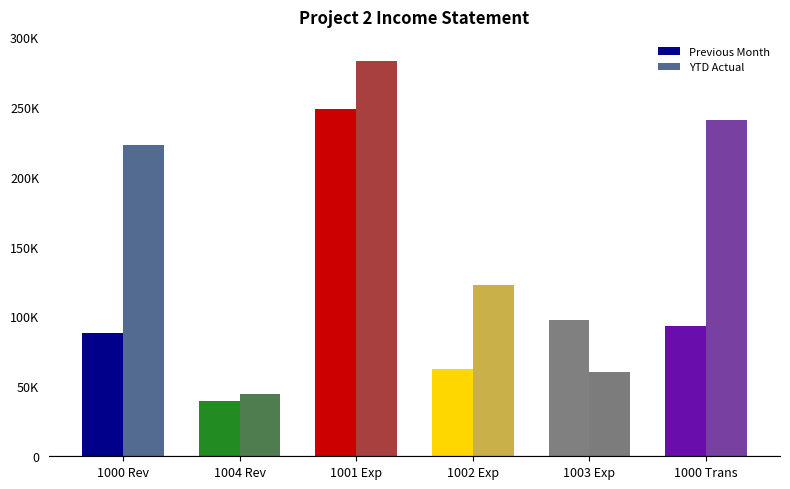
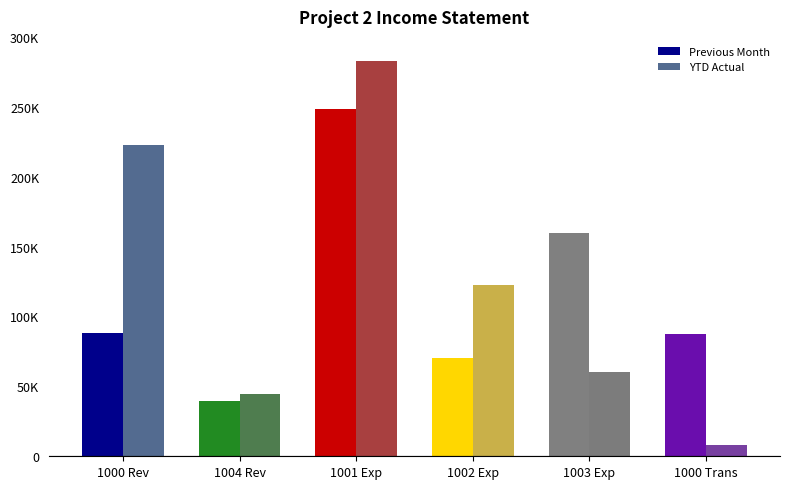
  {
    "Previous Month": {
      "1000 Rev": 88000,
      "1004 Rev": 40000,
      "1001 Exp": 248000,
-     "1002 Exp": 63000,
-     "1003 Exp": 97000,
-     "1000 Trans": 93000
+     "1002 Exp": 71000,
+     "1003 Exp": 160000,
+     "1000 Trans": 88000
    },
    "YTD Actual": {
      "1000 Rev": 222000,
      "1004 Rev": 44000,
      "1001 Exp": 283000,
      "1002 Exp": 123000,
      "1003 Exp": 60000,
-     "1000 Trans": 240000
+     "1000 Trans": 8000
    }
  }
